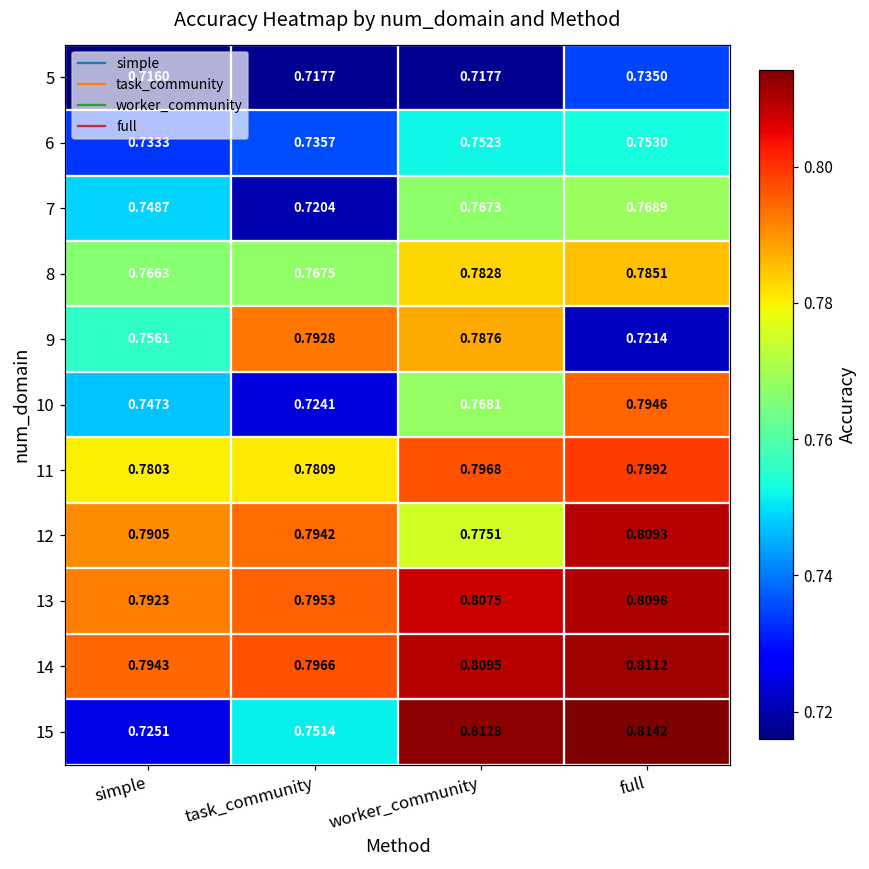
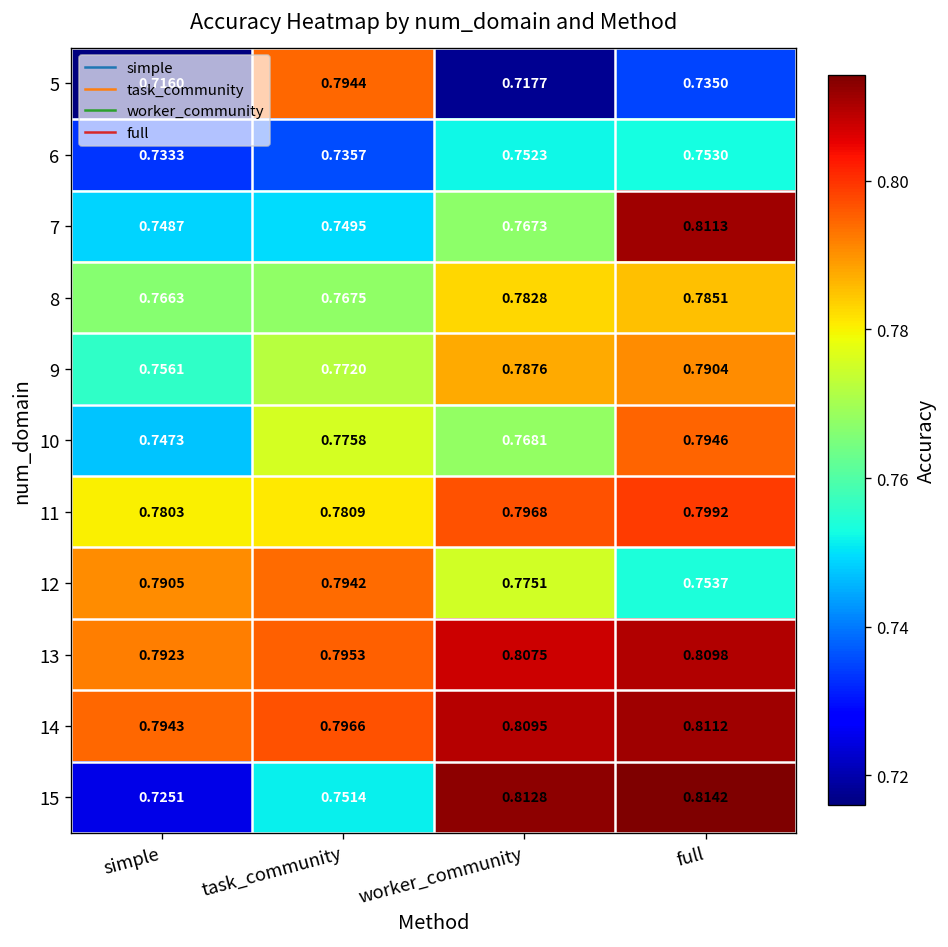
  {
    "5": {
-     "task_community": 0.7177,
+     "task_community": 0.7944,
      "worker_community": 0.7177,
      "full": 0.7350
    },
    "6": {
      "task_community": 0.7357,
      "worker_community": 0.7523,
      "full": 0.7530
    },
    "7": {
      "simple": 0.7487,
-     "task_community": 0.7204,
+     "task_community": 0.7495,
      "worker_community": 0.7673,
-     "full": 0.7689
+     "full": 0.8113
    },
    "8": {
      "simple": 0.7663,
      "task_community": 0.7675,
      "worker_community": 0.7828,
      "full": 0.7851
    },
    "9": {
      "simple": 0.7561,
-     "task_community": 0.7928,
+     "task_community": 0.7720,
      "worker_community": 0.7876,
-     "full": 0.7214
+     "full": 0.7904
    },
    "10": {
      "simple": 0.7473,
-     "task_community": 0.7241,
+     "task_community": 0.7758,
      "worker_community": 0.7681,
      "full": 0.7946
    },
    "11": {
      "simple": 0.7803,
      "task_community": 0.7809,
      "worker_community": 0.7968,
      "full": 0.7992
    },
    "12": {
      "simple": 0.7905,
      "task_community": 0.7942,
      "worker_community": 0.7751,
-     "full": 0.8093
+     "full": 0.7537
    },
    "13": {
      "simple": 0.7923,
      "task_community": 0.7953,
      "worker_community": 0.8075,
      "full": 0.8098
    },
    "14": {
      "simple": 0.7943,
      "task_community": 0.7966,
      "worker_community": 0.8095,
      "full": 0.8112
    },
    "15": {
      "simple": 0.7251,
      "task_community": 0.7514,
      "worker_community": 0.8128,
      "full": 0.8142
    }
  }
